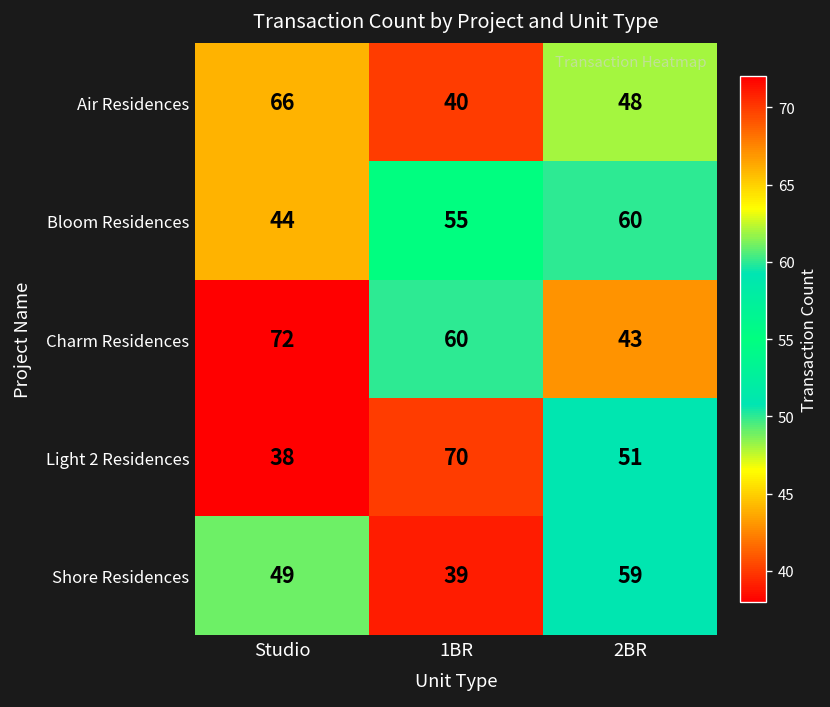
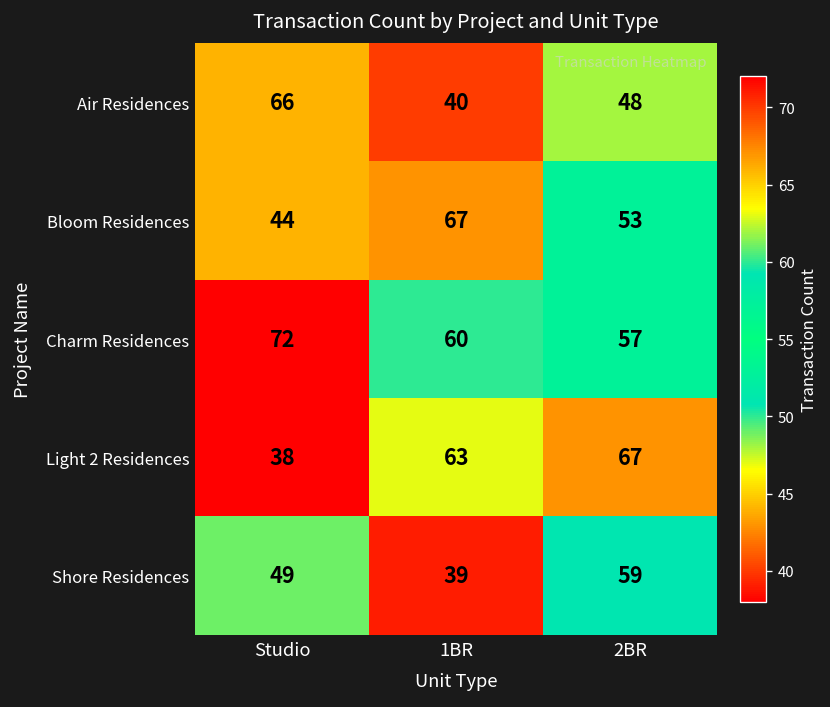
  {
    "Air Residences": {
      "Studio": 66,
      "1BR": 40
    },
    "Bloom Residences": {
      "Studio": 44,
-     "1BR": 55,
-     "2BR": 60
+     "1BR": 67,
+     "2BR": 53
    },
    "Charm Residences": {
      "Studio": 72,
      "1BR": 60,
-     "2BR": 43
+     "2BR": 57
    },
    "Light 2 Residences": {
      "Studio": 38,
-     "1BR": 70,
-     "2BR": 51
+     "1BR": 63,
+     "2BR": 67
    },
    "Shore Residences": {
      "Studio": 49,
      "1BR": 39,
      "2BR": 59
    }
  }
